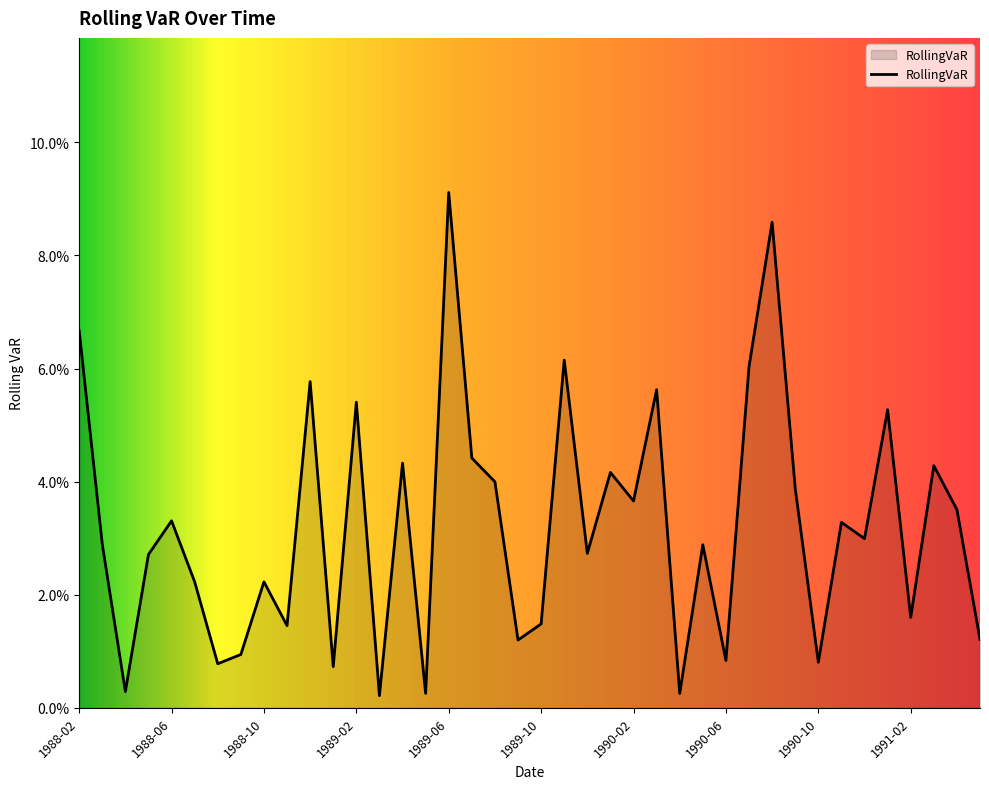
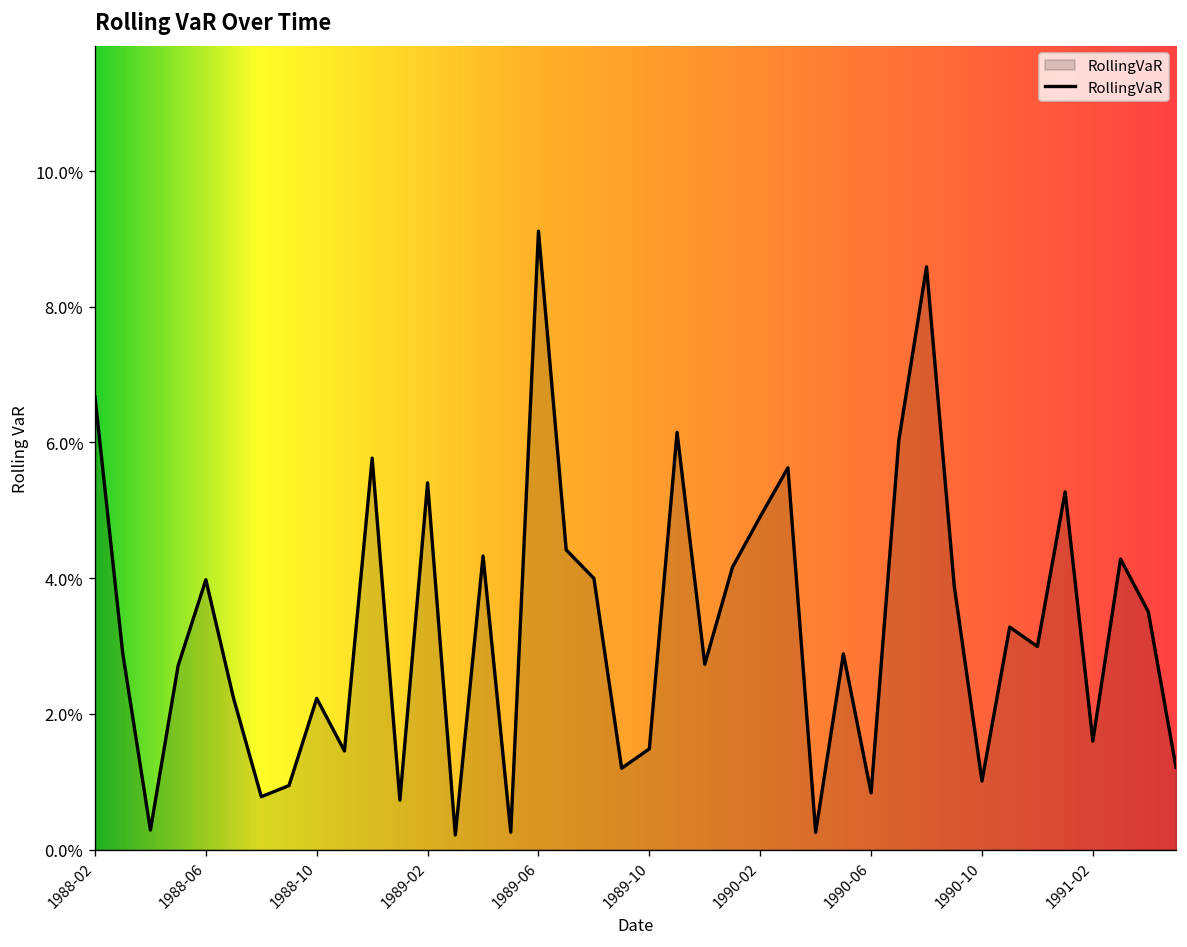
  {
    "1988-02": "6.7%",
-   "1988-06": "3.3%",
+   "1988-06": "4.0%",
    "1988-10": "2.2%",
    "1989-02": "5.4%",
    "1989-06": "9.1%",
    "1989-10": "1.5%",
-   "1990-02": "3.7%",
+   "1990-02": "4.9%",
    "1990-06": "0.8%",
-   "1990-10": "0.8%",
+   "1990-10": "1.0%",
    "1991-02": "1.6%"
  }
